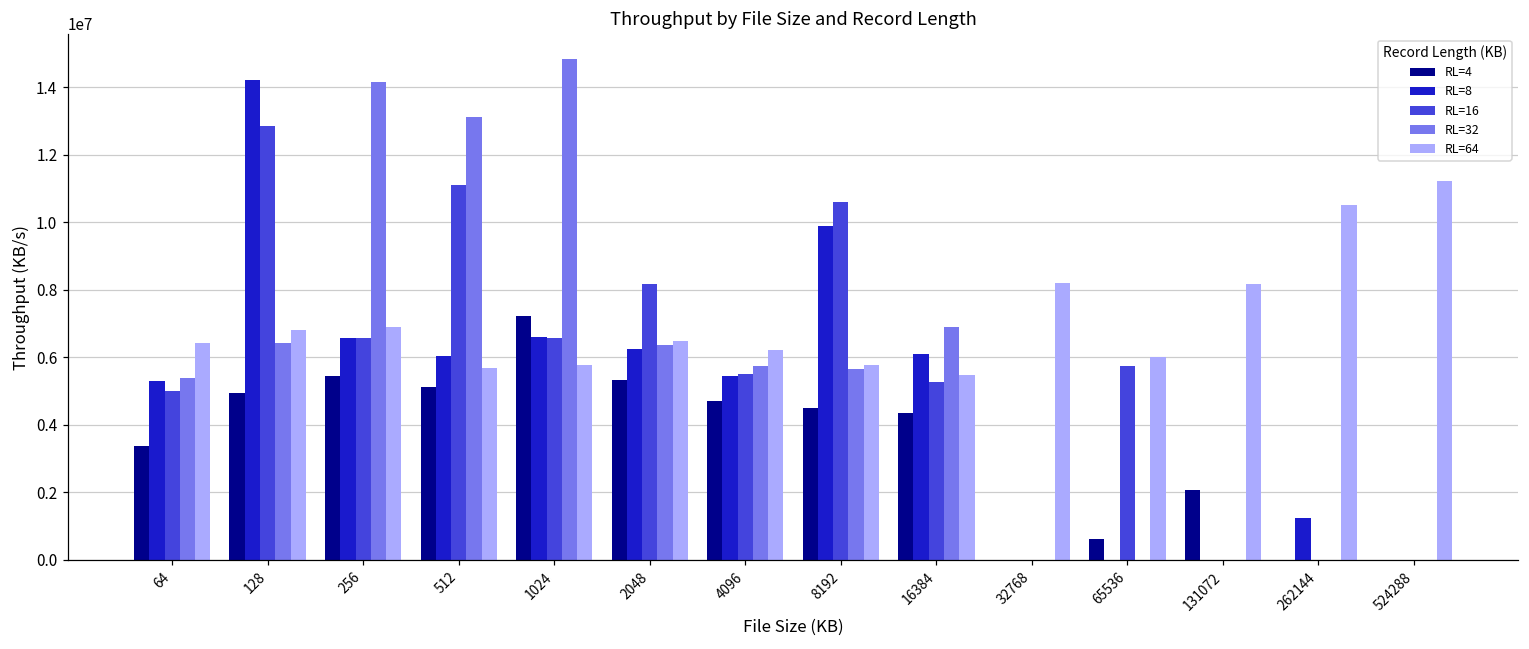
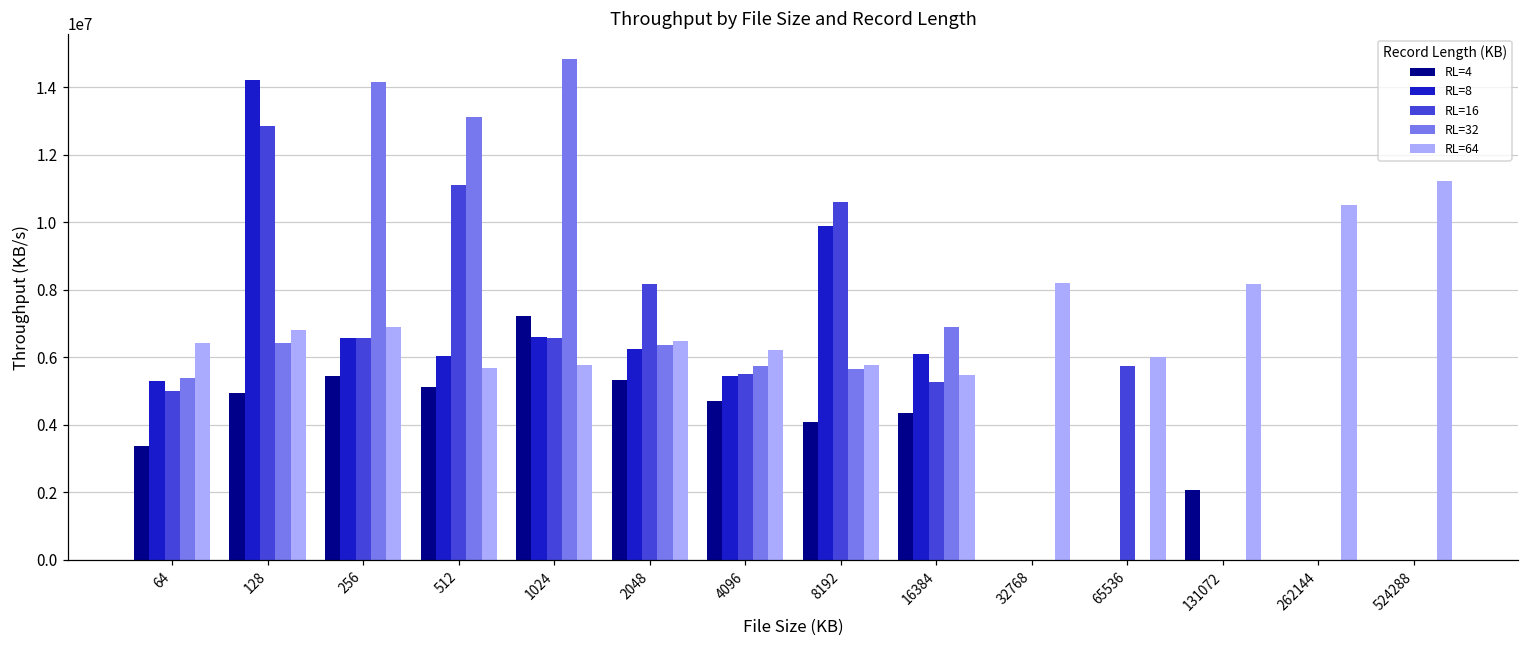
  {
    "RL=4": {
      "64": 3400000,
      "128": 4900000,
      "256": 5400000,
      "512": 5100000,
      "1024": 7200000,
      "2048": 5300000,
      "4096": 4700000,
-     "8192": 4500000,
+     "8192": 4100000,
      "16384": 4300000,
      "32768": 0,
-     "65536": 600000,
+     "65536": 0,
      "131072": 2100000,
      "262144": 0,
      "524288": 0
    },
    "RL=8": {
      "64": 5300000,
      "128": 14200000,
      "256": 6600000,
      "512": 6000000,
      "1024": 6600000,
      "2048": 6200000,
      "4096": 5400000,
      "8192": 9900000,
      "16384": 6100000,
      "32768": 0,
      "65536": 0,
      "131072": 0,
-     "262144": 1200000,
+     "262144": 0,
      "524288": 0
    },
    "RL=16": {
      "64": 5000000,
      "128": 12800000,
      "256": 6600000,
      "512": 11100000,
      "1024": 6600000,
      "2048": 8200000,
      "4096": 5500000,
      "8192": 10600000,
      "16384": 5300000,
      "32768": 0,
      "65536": 5800000,
      "131072": 0,
      "262144": 0,
      "524288": 0
    },
    "RL=32": {
      "64": 5400000,
      "128": 6400000,
      "256": 14200000,
      "512": 13100000,
      "1024": 14800000,
      "2048": 6400000,
      "4096": 5700000,
      "8192": 5600000,
      "16384": 6900000,
      "32768": 0,
      "65536": 0,
      "131072": 0,
      "262144": 0,
      "524288": 0
    },
    "RL=64": {
      "64": 6400000,
      "128": 6800000,
      "256": 6900000,
      "512": 5700000,
      "1024": 5800000,
      "2048": 6500000,
      "4096": 6200000,
      "8192": 5800000,
      "16384": 5500000,
      "32768": 8200000,
      "65536": 6000000,
      "131072": 8200000,
      "262144": 10500000,
      "524288": 11200000
    }
  }
